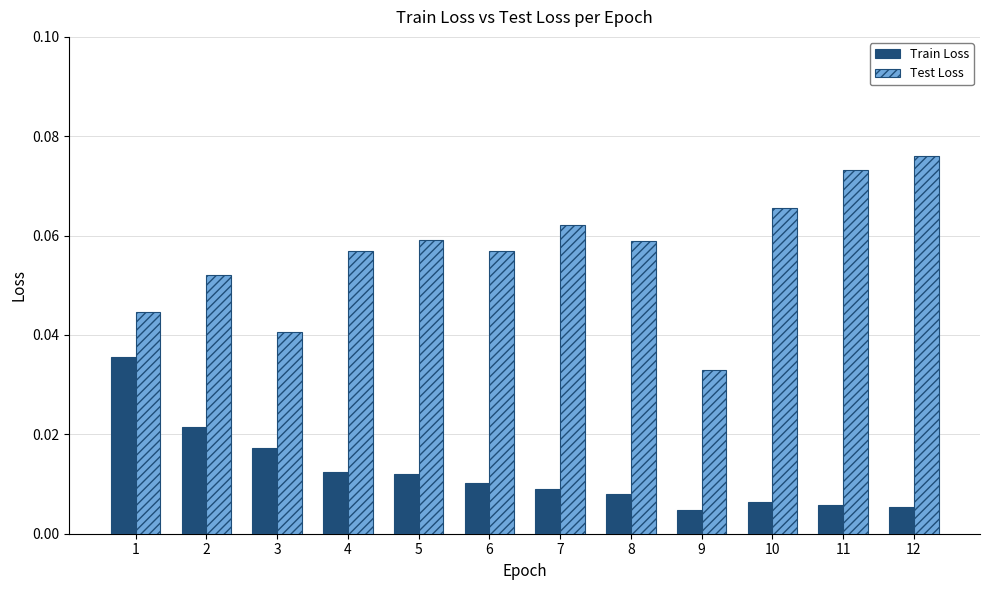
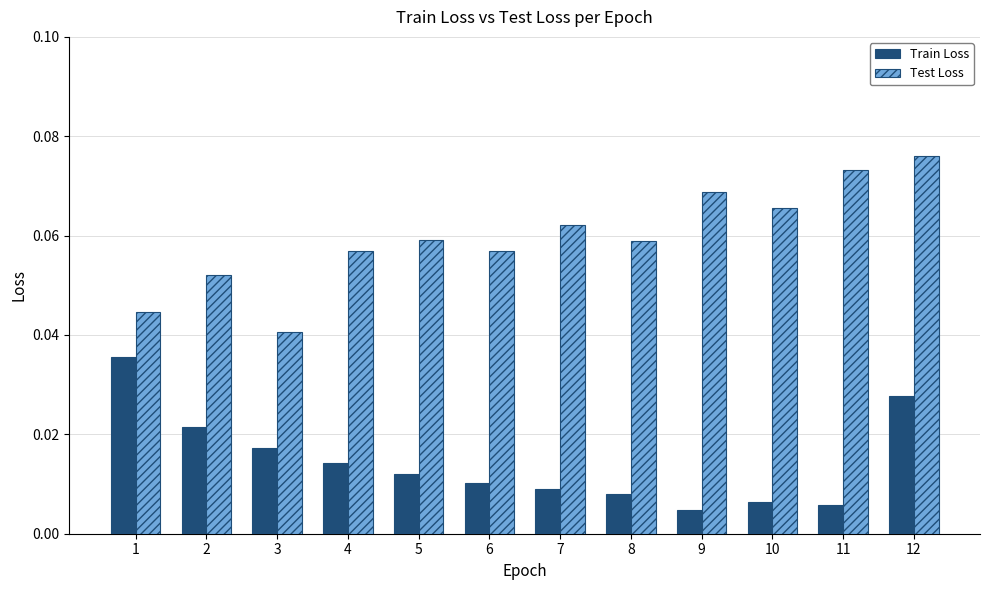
  {
    "Train Loss": {
      "1": 0.036,
      "2": 0.022,
      "3": 0.017,
-     "4": 0.012,
+     "4": 0.014,
      "5": 0.012,
      "6": 0.010,
      "7": 0.009,
      "8": 0.008,
      "9": 0.005,
      "10": 0.006,
      "11": 0.006,
-     "12": 0.005
+     "12": 0.028
    },
    "Test Loss": {
      "1": 0.045,
      "2": 0.052,
      "3": 0.041,
      "4": 0.057,
      "5": 0.059,
      "6": 0.057,
      "7": 0.062,
      "8": 0.059,
-     "9": 0.033,
+     "9": 0.069,
      "10": 0.066,
      "11": 0.073,
      "12": 0.076
    }
  }
